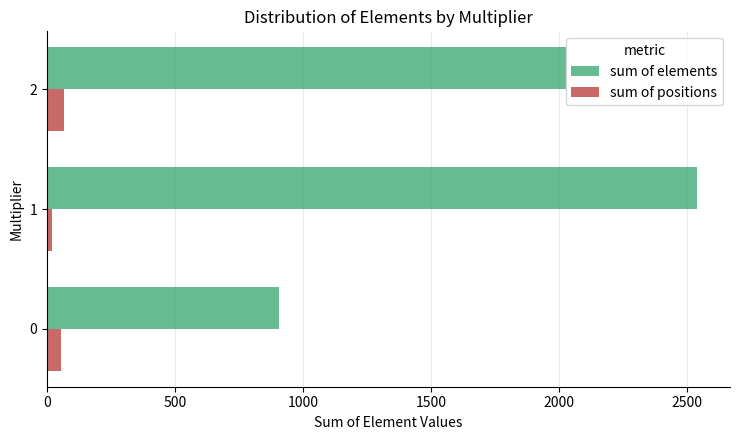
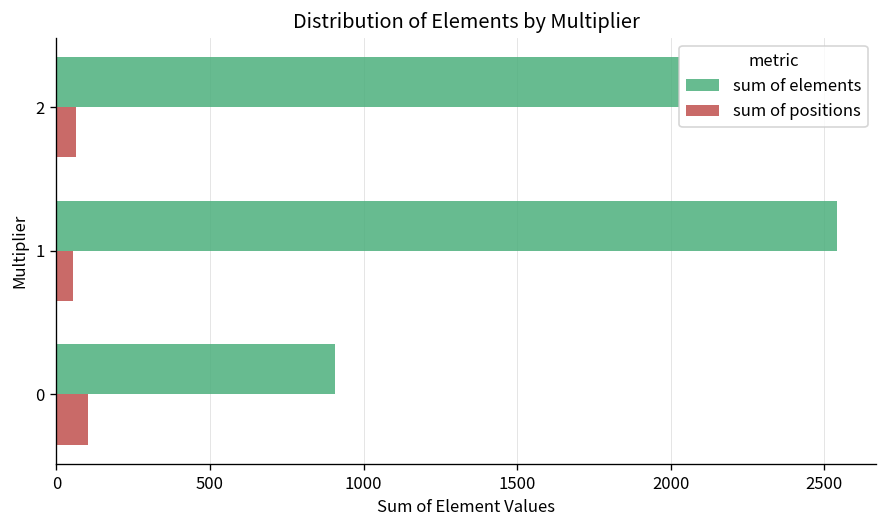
  {
    "sum of elements": {
      "1": 2540,
      "0": 910
    },
    "sum of positions": {
      "2": 70,
-     "1": 20,
-     "0": 50
+     "1": 60,
+     "0": 100
    }
  }
